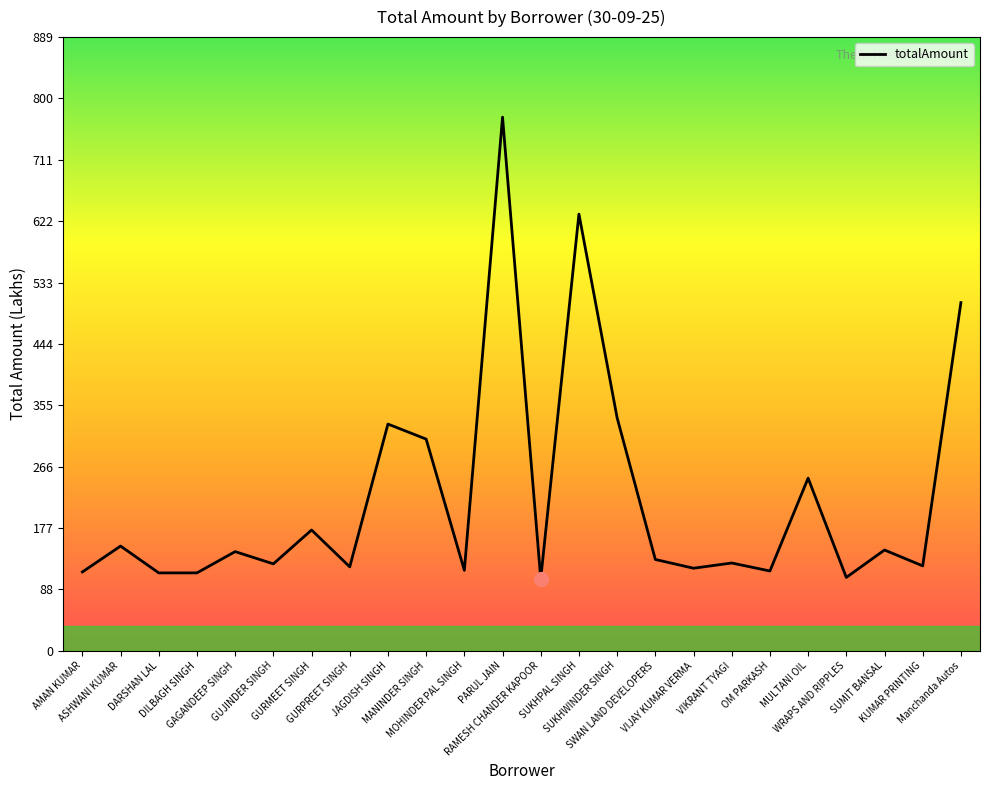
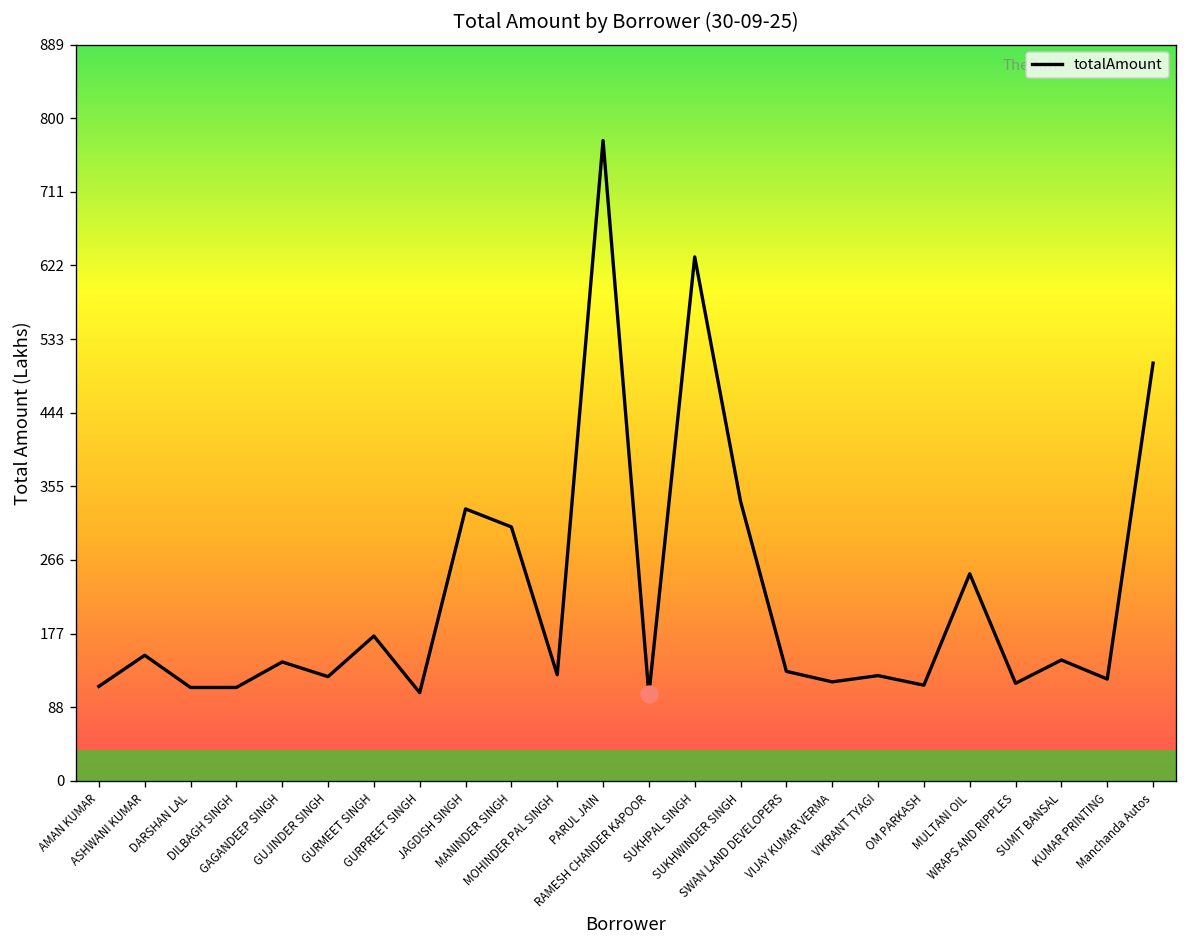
  {
    "totalAmount": {
      "AMAN KUMAR": 110,
      "ASHWANI KUMAR": 150,
      "DARSHAN LAL": 110,
      "DILBAGH SINGH": 110,
      "GAGANDEEP SINGH": 140,
      "GUJINDER SINGH": 130,
      "GURMEET SINGH": 170,
-     "GURPREET SINGH": 120,
+     "GURPREET SINGH": 110,
      "JAGDISH SINGH": 330,
      "MANINDER SINGH": 310,
-     "MOHINDER PAL SINGH": 120,
+     "MOHINDER PAL SINGH": 130,
      "PARUL JAIN": 770,
      "SUKHPAL SINGH": 630,
      "SUKHWINDER SINGH": 340,
      "SWAN LAND DEVELOPERS": 130,
      "VIJAY KUMAR VERMA": 120,
      "VIKRANT TYAGI": 130,
      "OM PARKASH": 120,
      "MULTANI OIL": 250,
-     "WRAPS AND RIPPLES": 110,
+     "WRAPS AND RIPPLES": 120,
      "SUMIT BANSAL": 150,
      "KUMAR PRINTING": 120,
      "Manchanda Autos": 500
    }
  }
